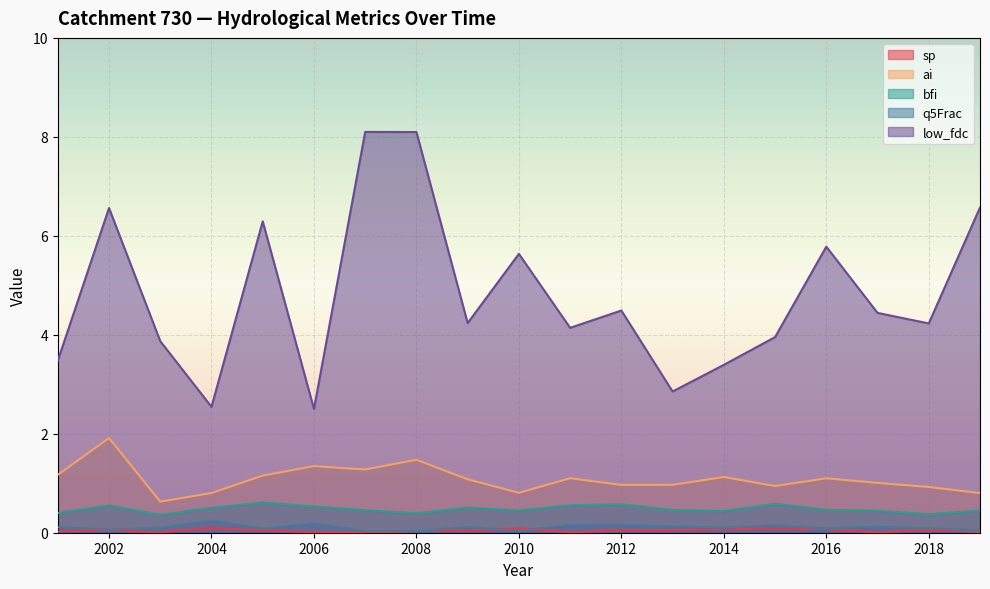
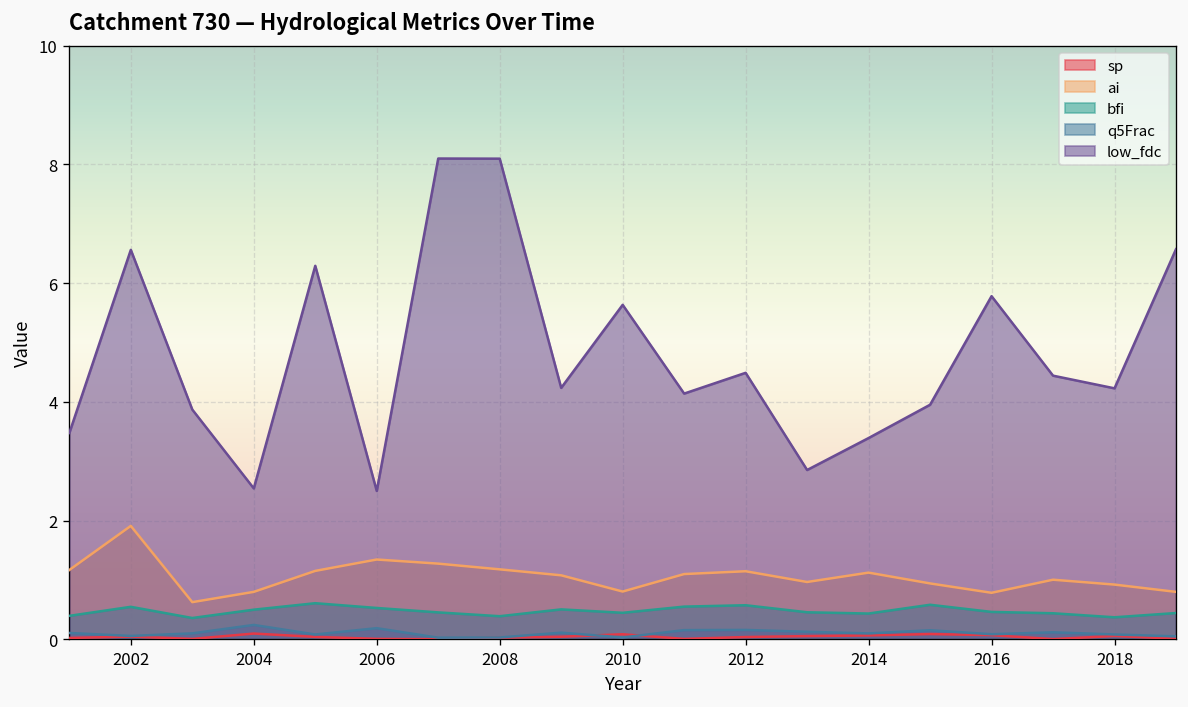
  {
    "sp": {
      "2004": 0.1,
      "2006": 0.0,
      "2010": 0.1,
      "2012": 0.0
    },
    "ai": {
      "2002": 1.9,
      "2004": 0.8,
      "2006": 1.3,
-     "2008": 1.5,
+     "2008": 1.2,
      "2010": 0.8,
-     "2012": 1.0,
+     "2012": 1.1,
      "2014": 1.1,
-     "2016": 1.1,
+     "2016": 0.8,
      "2018": 0.9
    }
  }
